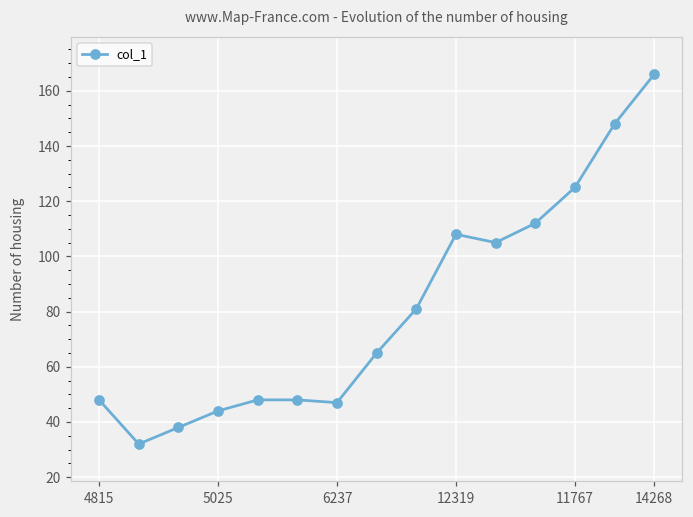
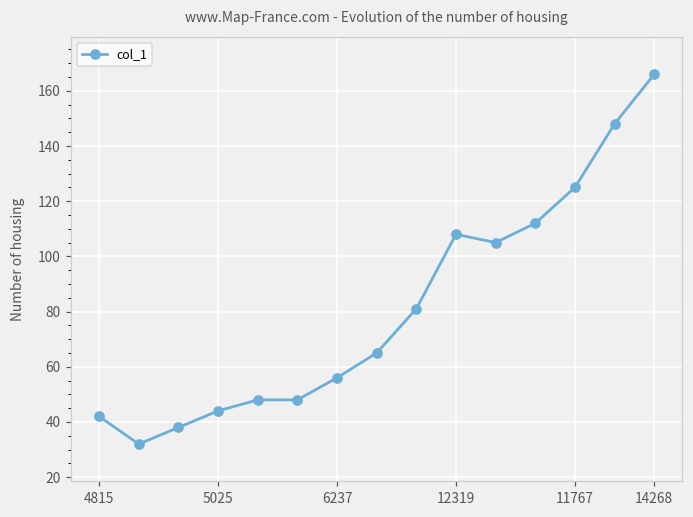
  {
-   "4815": 48,
+   "4815": 42,
    "5025": 44,
-   "6237": 47,
+   "6237": 56,
    "12319": 108,
    "11767": 125,
    "14268": 166
  }
